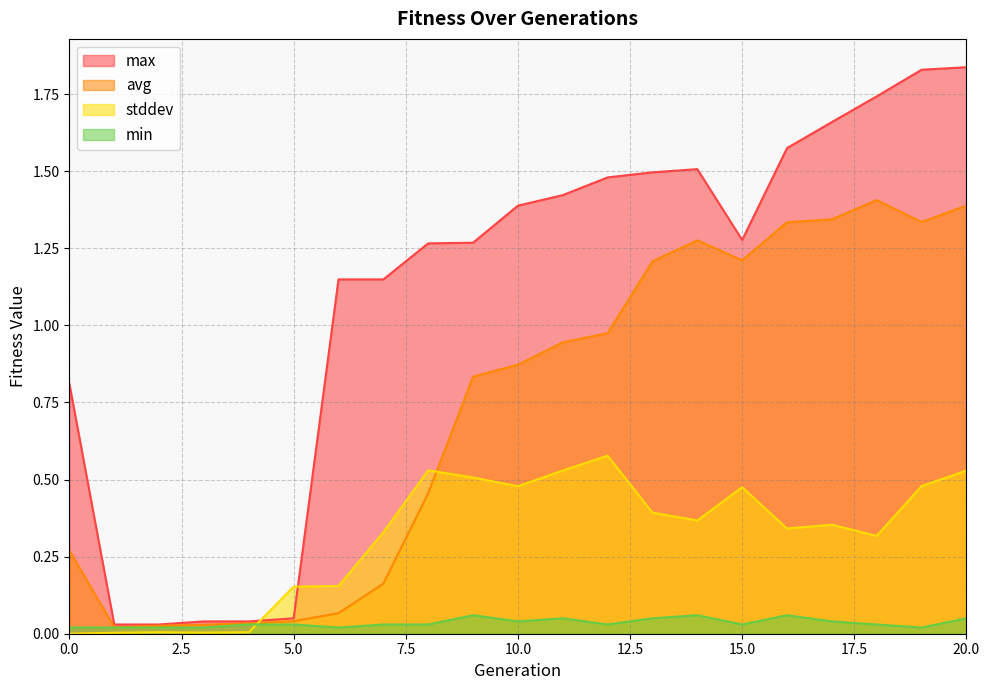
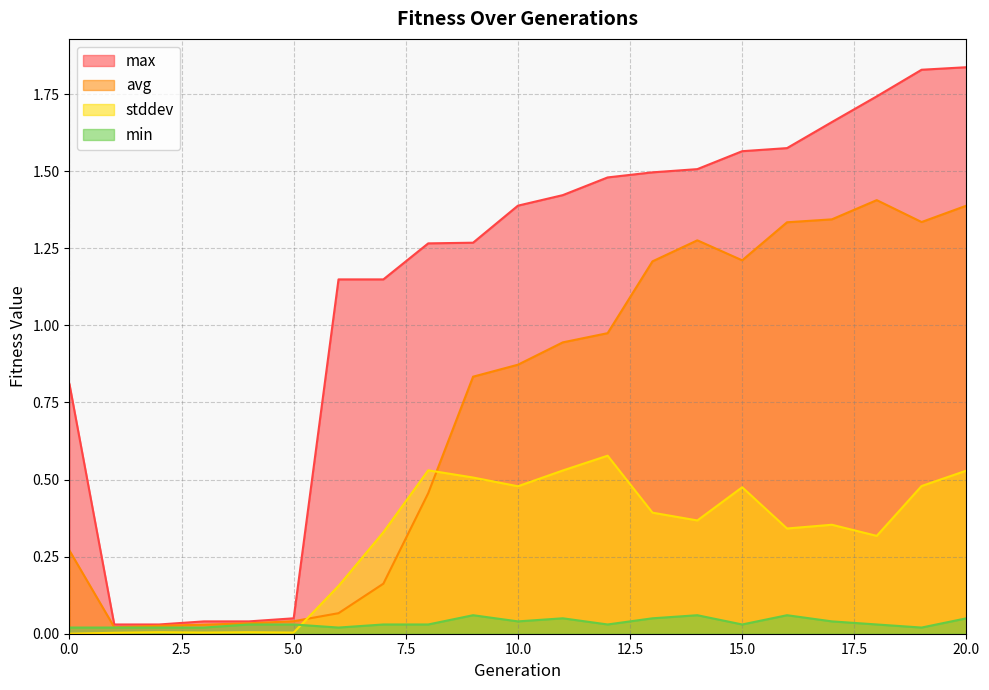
  {
    "max": {
      "0.0": 0.81,
      "5.0": 0.05,
      "10.0": 1.39,
-     "15.0": 1.28,
+     "15.0": 1.56,
      "20.0": 1.84
    },
    "avg": {
      "0.0": 0.27,
      "5.0": 0.04,
      "10.0": 0.87,
      "15.0": 1.21,
      "20.0": 1.39
    },
    "stddev": {
      "0.0": 0.00,
-     "5.0": 0.15,
+     "5.0": 0.00,
      "10.0": 0.48,
      "15.0": 0.47,
      "20.0": 0.53
    },
    "min": {
      "0.0": 0.02,
      "5.0": 0.03,
      "10.0": 0.04,
      "15.0": 0.03,
      "20.0": 0.05
    }
  }
